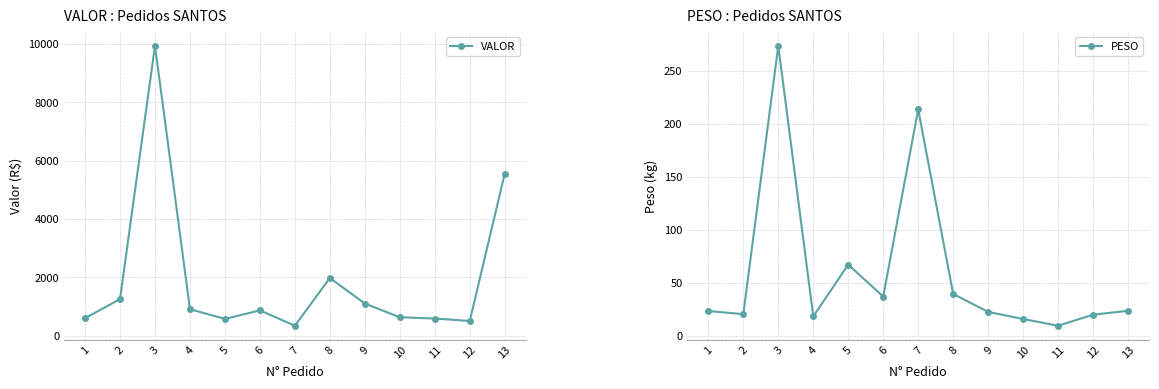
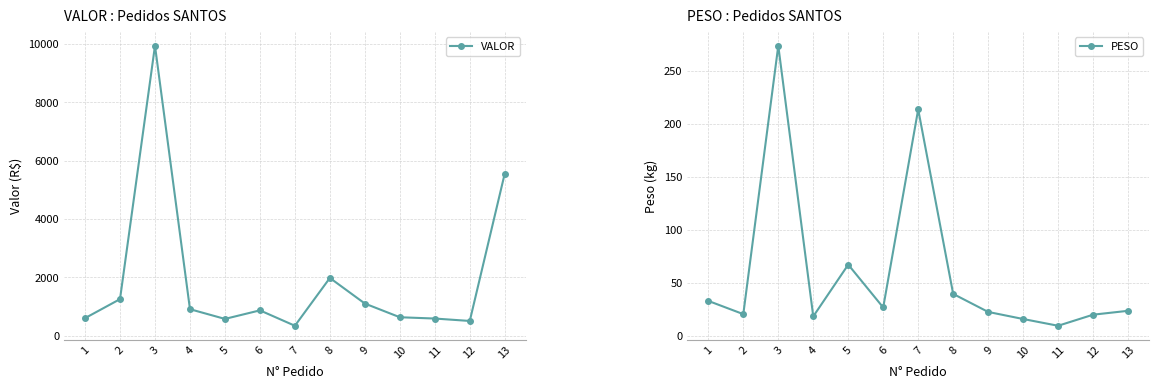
  {
    "VALOR : Pedidos SANTOS": {
      "1": 600,
      "2": 1300,
      "3": 9900,
      "4": 900,
      "5": 600,
      "6": 900,
      "7": 300,
      "8": 2000,
      "9": 1100,
      "10": 600,
      "11": 600,
      "12": 500,
      "13": 5600
    },
    "PESO : Pedidos SANTOS": {
-     "1": 24,
+     "1": 33,
      "2": 21,
      "3": 274,
      "4": 19,
      "5": 67,
-     "6": 37,
+     "6": 27,
      "7": 214,
      "8": 40,
      "9": 23,
      "10": 16,
      "11": 10,
      "12": 20,
      "13": 24
    }
  }
